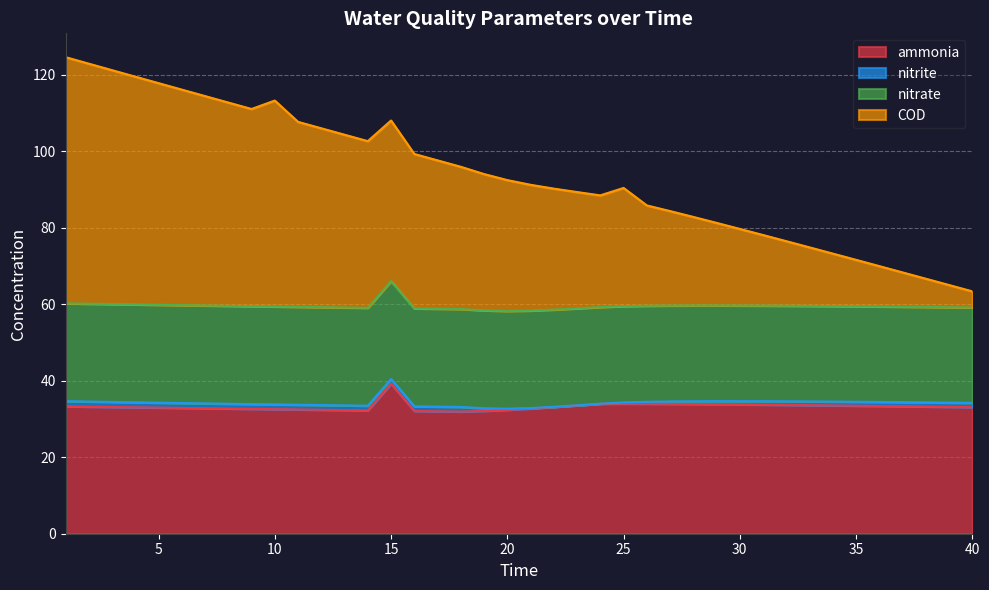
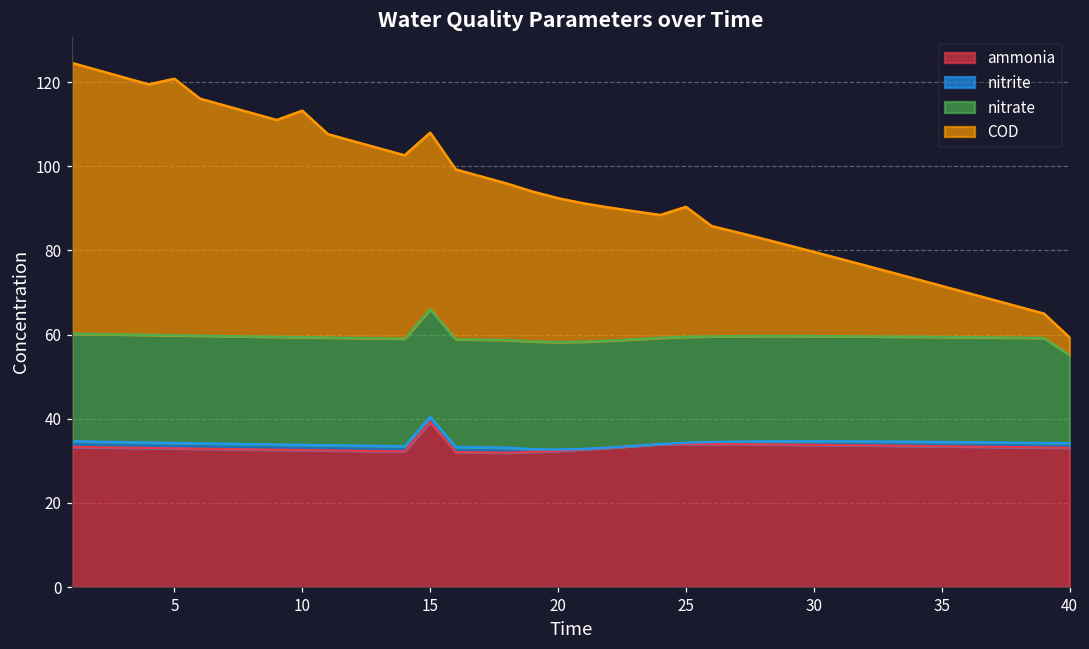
  {
    "ammonia": {
      "5": 33,
      "10": 33,
      "15": 39,
      "30": 34,
      "35": 33,
      "40": 33
    },
    "nitrite": {
      "5": 1,
      "10": 1,
      "15": 1,
      "30": 1,
      "35": 1,
      "40": 1
    },
    "nitrate": {
      "5": 26,
      "10": 26,
      "15": 26,
      "20": 26,
      "25": 25,
      "30": 25,
      "35": 25,
-     "40": 25
+     "40": 21
    },
    "COD": {
-     "5": 58,
+     "5": 61,
      "10": 54,
      "15": 42,
      "20": 34,
      "25": 31,
      "30": 20,
      "35": 12,
      "40": 4
    }
  }
